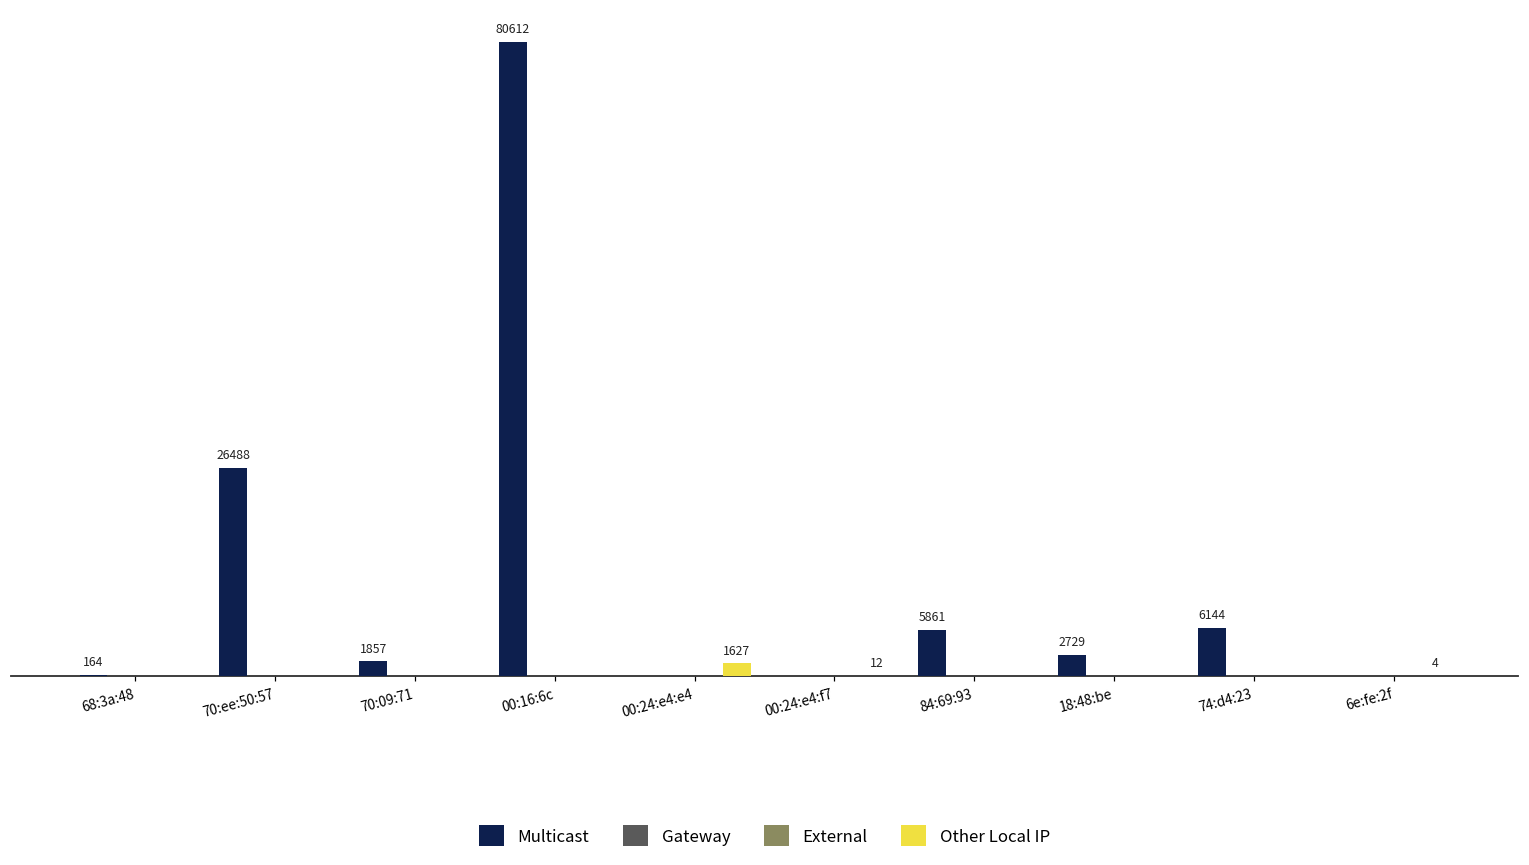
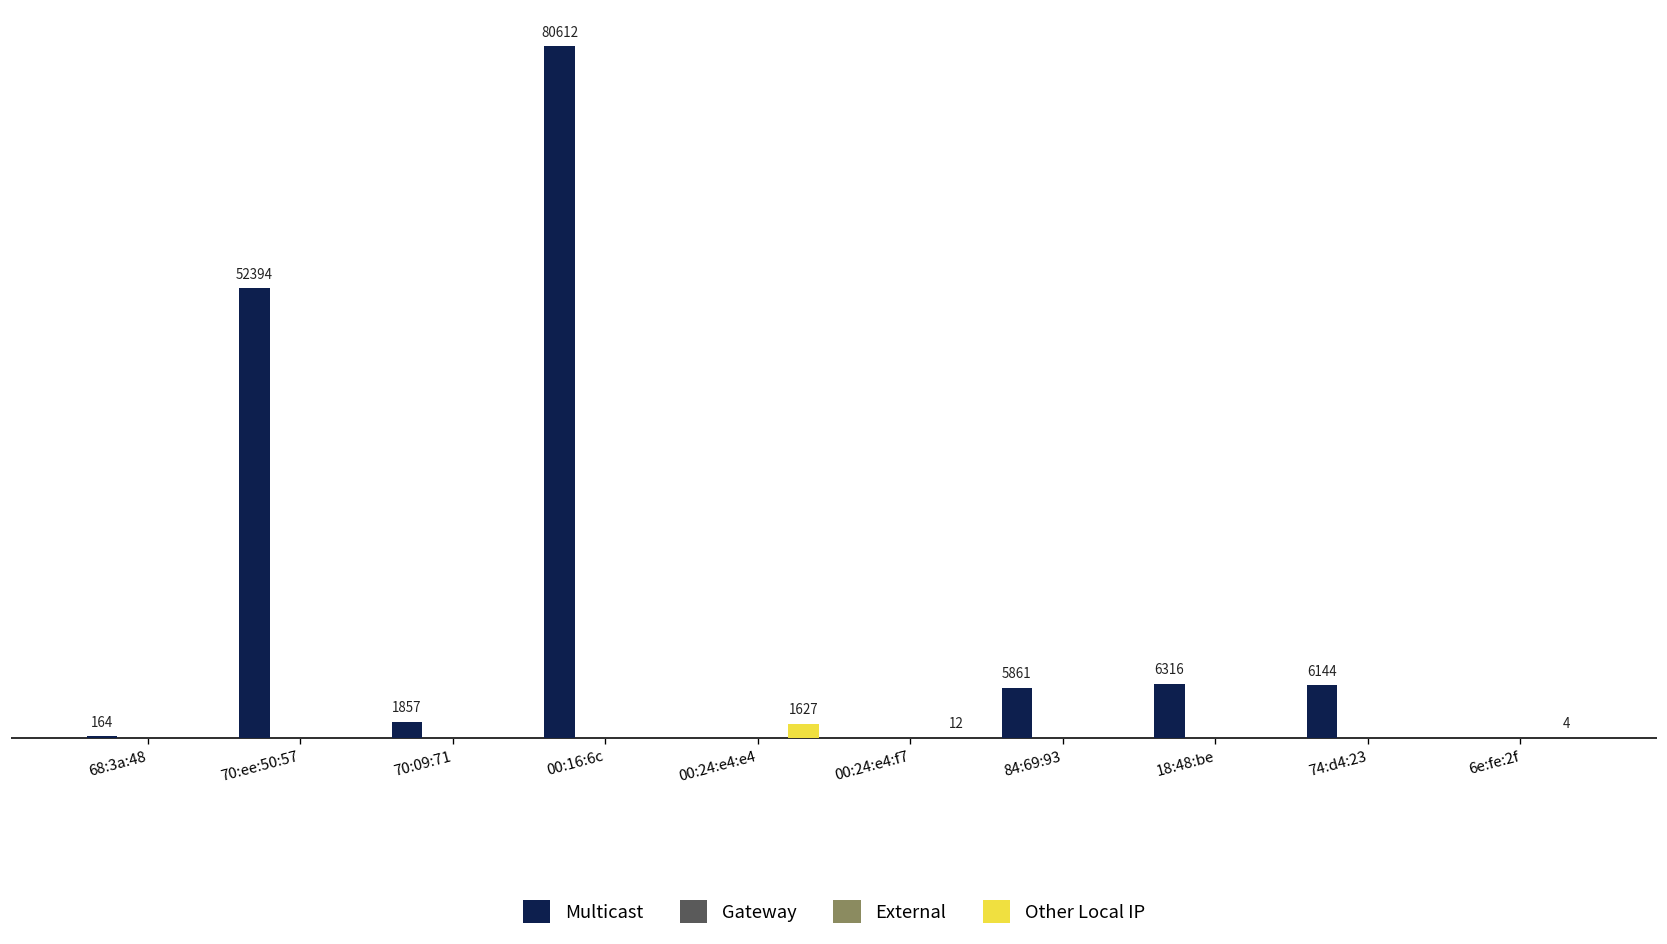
  {
    "Multicast": {
      "68:3a:48": 164,
-     "70:ee:50:57": 26488,
+     "70:ee:50:57": 52394,
      "70:09:71": 1857,
      "00:16:6c": 80612,
      "84:69:93": 5861,
-     "18:48:be": 2729,
+     "18:48:be": 6316,
      "74:d4:23": 6144
    },
    "Other Local IP": {
      "00:24:e4:e4": 1627,
      "00:24:e4:f7": 12,
      "6e:fe:2f": 4
    }
  }
